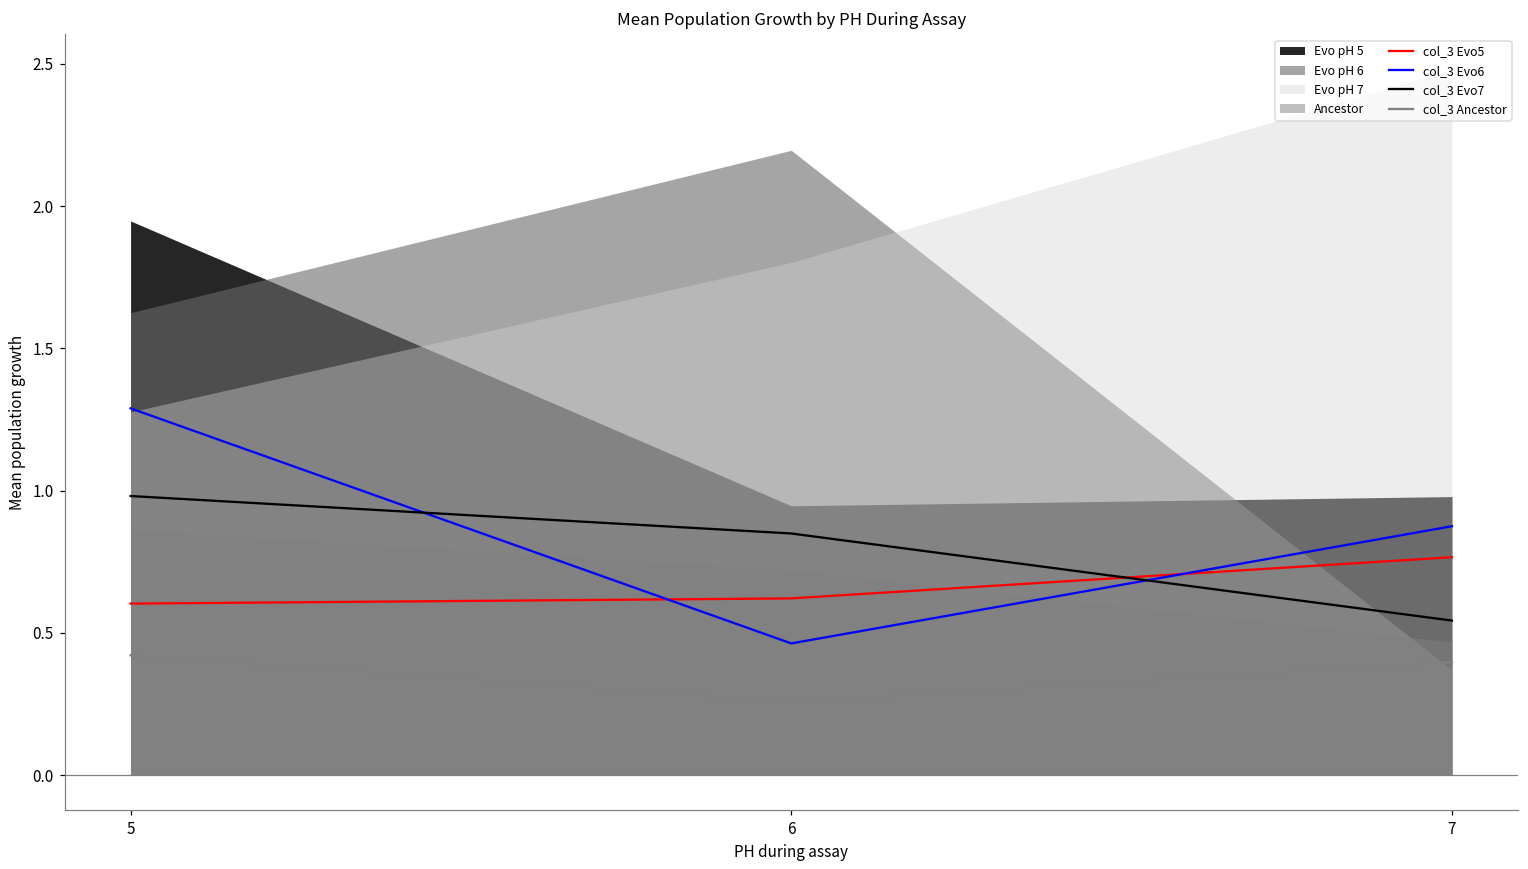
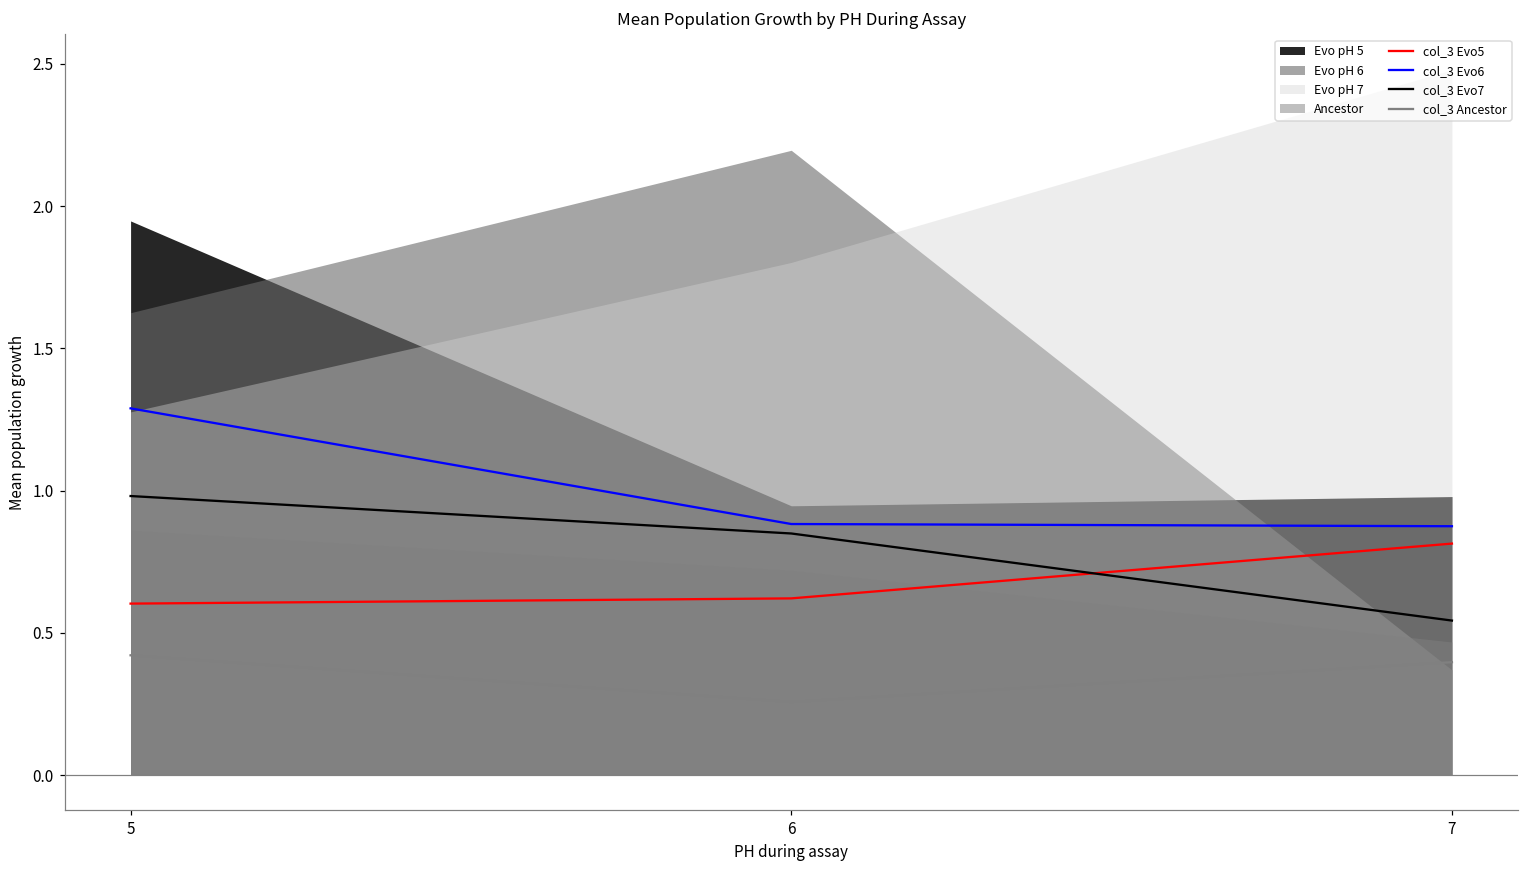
  {
    "col_3 Evo5": {
      "5": 0.60,
      "6": 0.62,
-     "7": 0.77
+     "7": 0.81
    },
    "col_3 Evo6": {
      "5": 1.29,
-     "6": 0.46,
+     "6": 0.88,
      "7": 0.87
    },
    "Evo pH 7": {
      "5": 1.28,
      "6": 1.80
    }
  }
